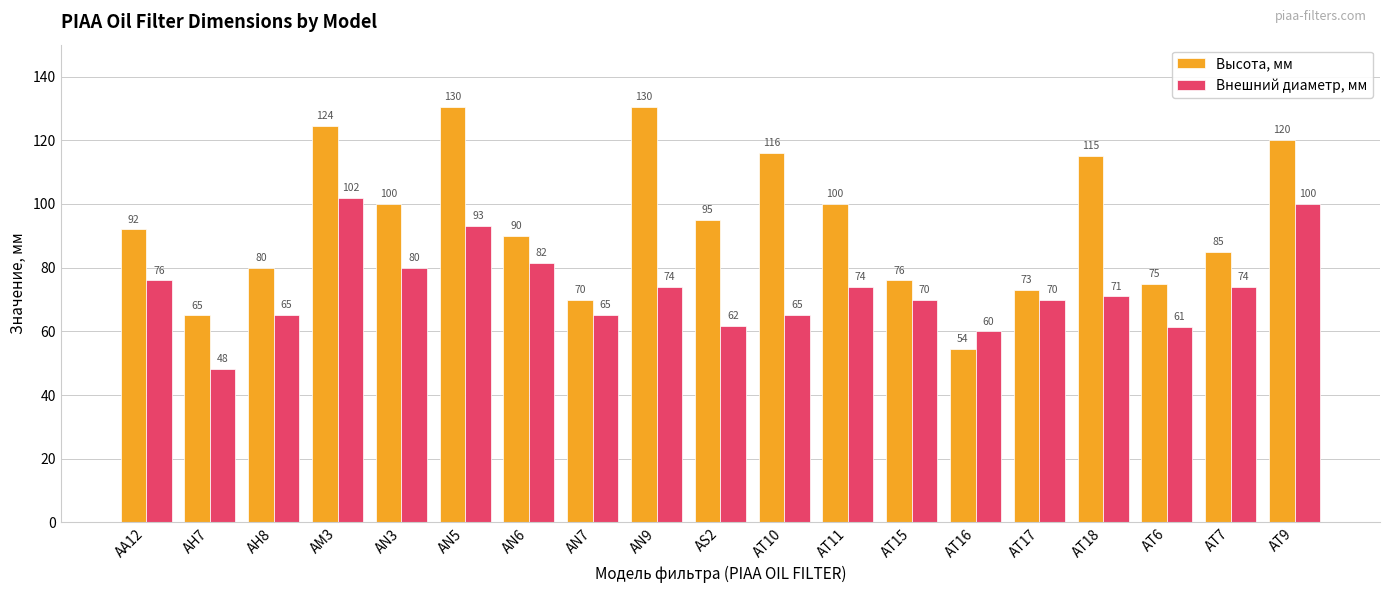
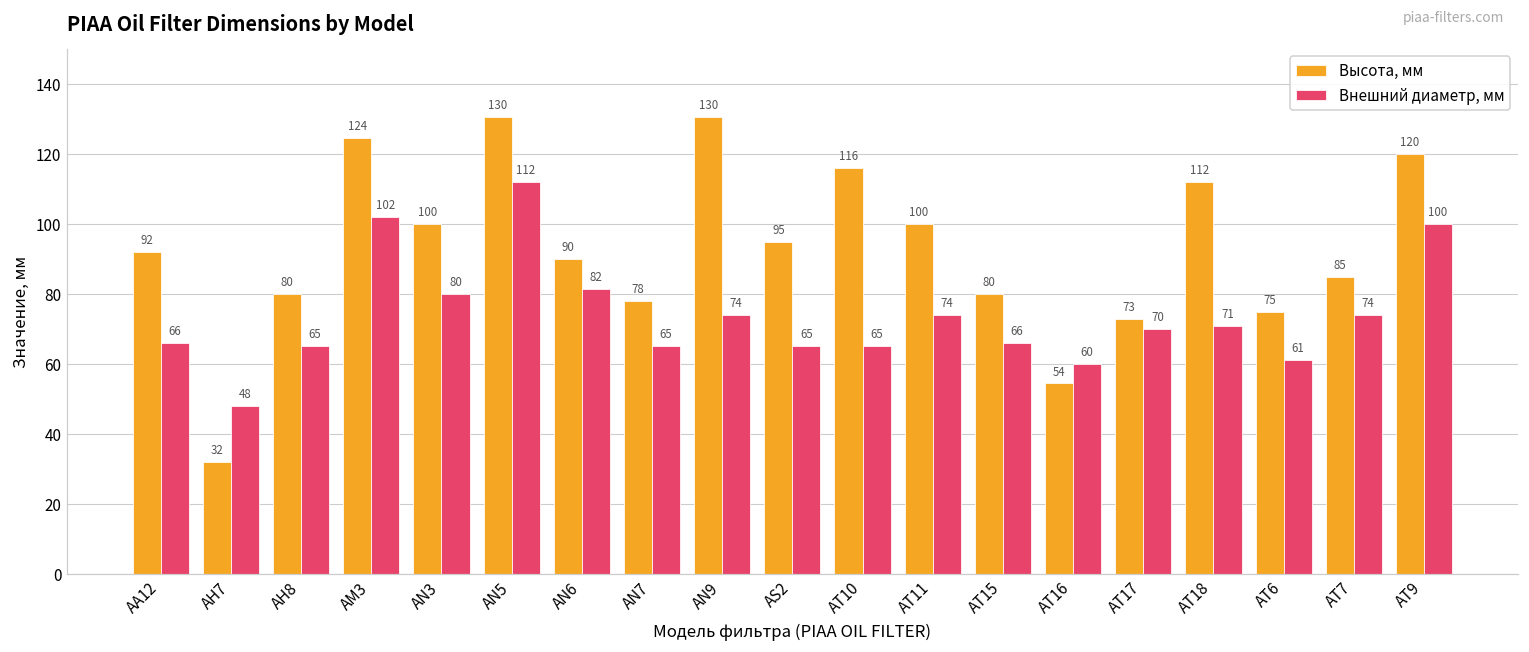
  {
    "Высота, мм": {
      "AA12": 92,
-     "AH7": 65,
+     "AH7": 32,
      "AH8": 80,
      "AM3": 124,
      "AN3": 100,
      "AN5": 130,
      "AN6": 90,
-     "AN7": 70,
+     "AN7": 78,
      "AN9": 130,
      "AS2": 95,
      "AT10": 116,
      "AT11": 100,
-     "AT15": 76,
+     "AT15": 80,
      "AT16": 54,
      "AT17": 73,
-     "AT18": 115,
+     "AT18": 112,
      "AT6": 75,
      "AT7": 85,
      "AT9": 120
    },
    "Внешний диаметр, мм": {
-     "AA12": 76,
+     "AA12": 66,
      "AH7": 48,
      "AH8": 65,
      "AM3": 102,
      "AN3": 80,
-     "AN5": 93,
+     "AN5": 112,
      "AN6": 82,
      "AN7": 65,
      "AN9": 74,
-     "AS2": 62,
+     "AS2": 65,
      "AT10": 65,
      "AT11": 74,
-     "AT15": 70,
+     "AT15": 66,
      "AT16": 60,
      "AT17": 70,
      "AT18": 71,
      "AT6": 61,
      "AT7": 74,
      "AT9": 100
    }
  }
